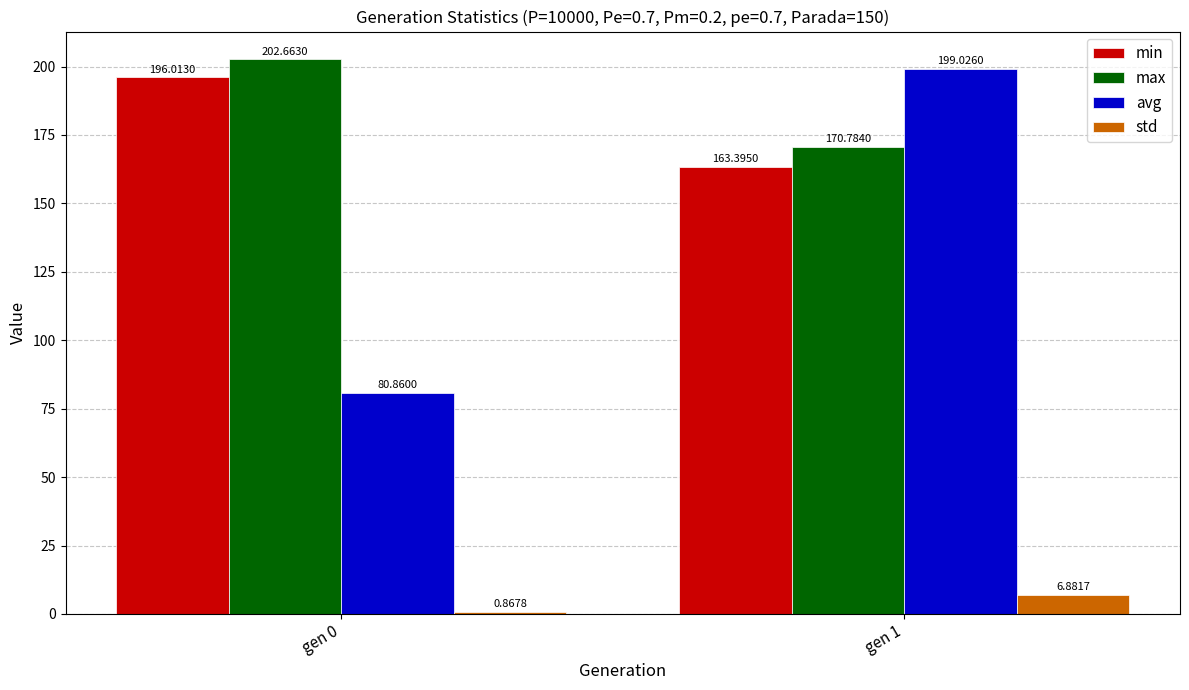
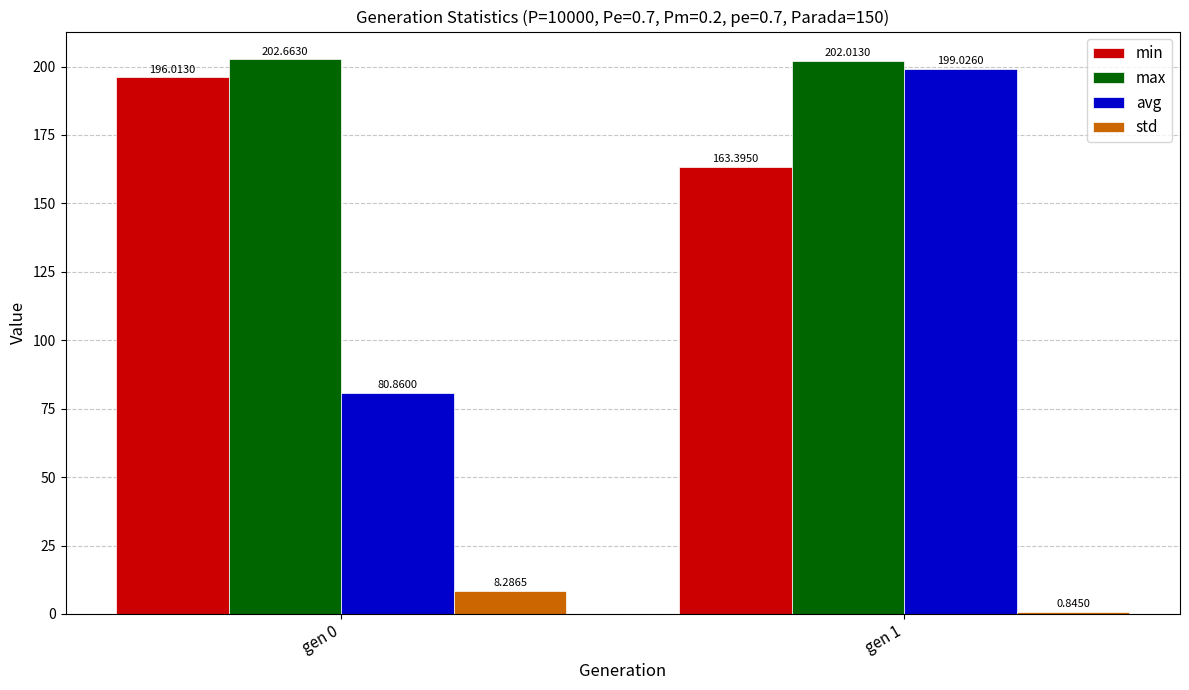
  {
    "min": {
      "gen 0": 196.0130,
      "gen 1": 163.3950
    },
    "max": {
      "gen 0": 202.6630,
-     "gen 1": 170.7840
+     "gen 1": 202.0130
    },
    "avg": {
      "gen 0": 80.8600,
      "gen 1": 199.0260
    },
    "std": {
-     "gen 0": 0.8678,
-     "gen 1": 6.8817
+     "gen 0": 8.2865,
+     "gen 1": 0.8450
    }
  }
